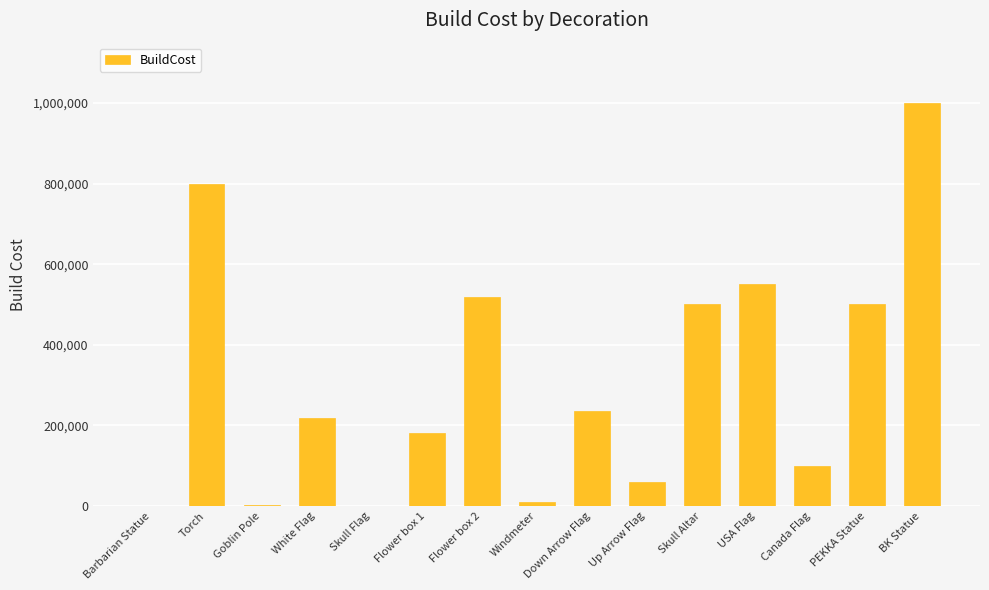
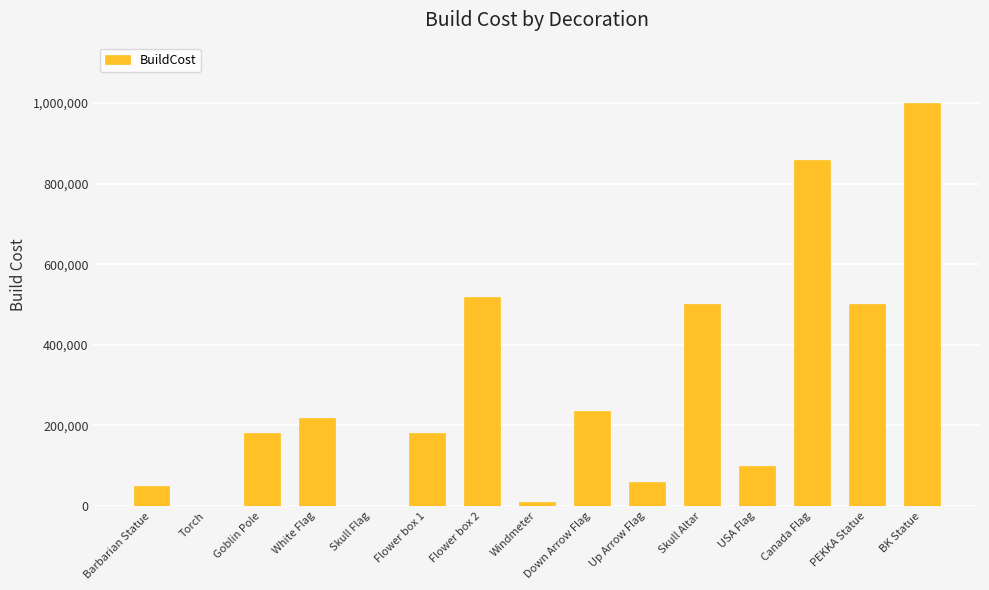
  {
-   "Barbarian Statue": "0",
-   "Torch": "800,000",
-   "Goblin Pole": "0",
+   "Barbarian Statue": "50,000",
+   "Torch": "0",
+   "Goblin Pole": "180,000",
    "White Flag": "220,000",
    "Flower box 1": "180,000",
    "Flower box 2": "520,000",
    "Windmeter": "10,000",
    "Down Arrow Flag": "240,000",
    "Up Arrow Flag": "60,000",
    "Skull Altar": "500,000",
-   "USA Flag": "550,000",
-   "Canada Flag": "100,000",
+   "USA Flag": "100,000",
+   "Canada Flag": "860,000",
    "PEKKA Statue": "500,000",
    "BK Statue": "1,000,000"
  }
